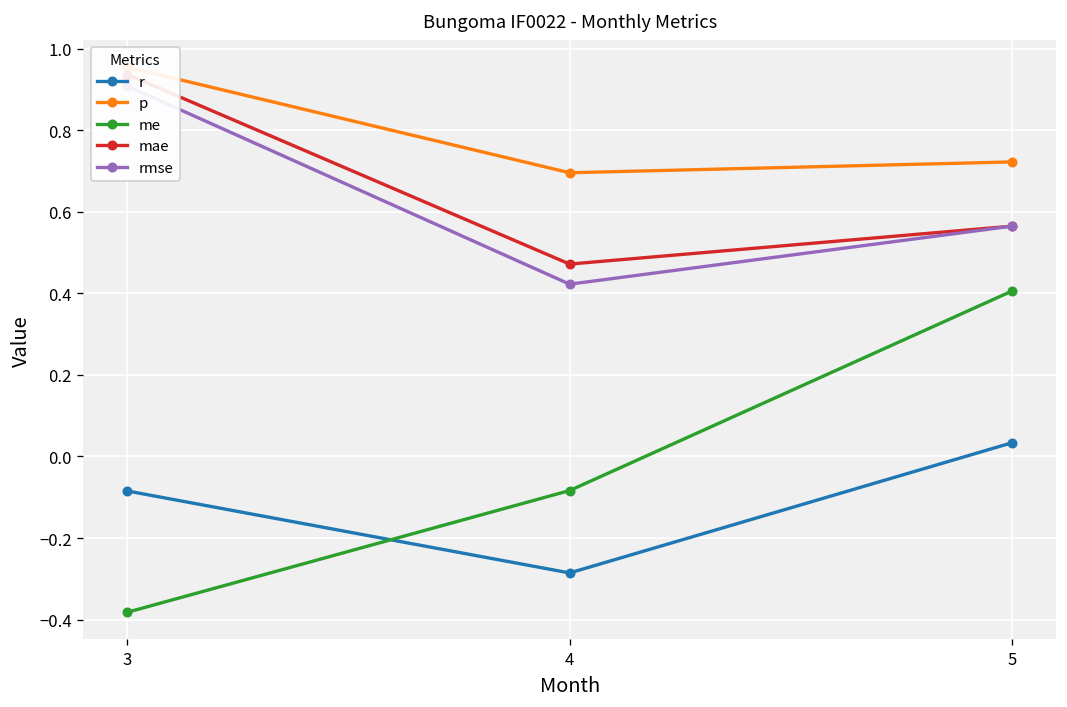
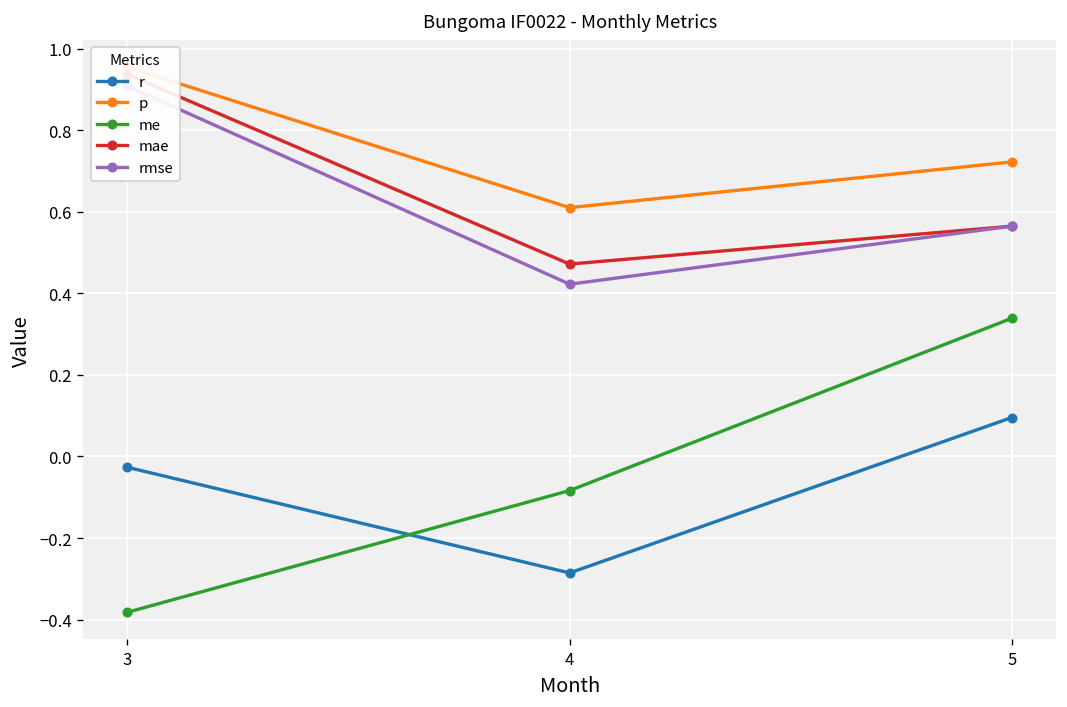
  {
    "r": {
-     "3": -0.08,
+     "3": -0.03,
      "4": -0.29,
-     "5": 0.03
+     "5": 0.10
    },
    "p": {
-     "4": 0.70,
+     "4": 0.61,
      "5": 0.72
    },
    "me": {
      "3": -0.38,
      "4": -0.08,
-     "5": 0.41
+     "5": 0.34
    },
    "mae": {
      "4": 0.47
    },
    "rmse": {
      "4": 0.42
    }
  }
